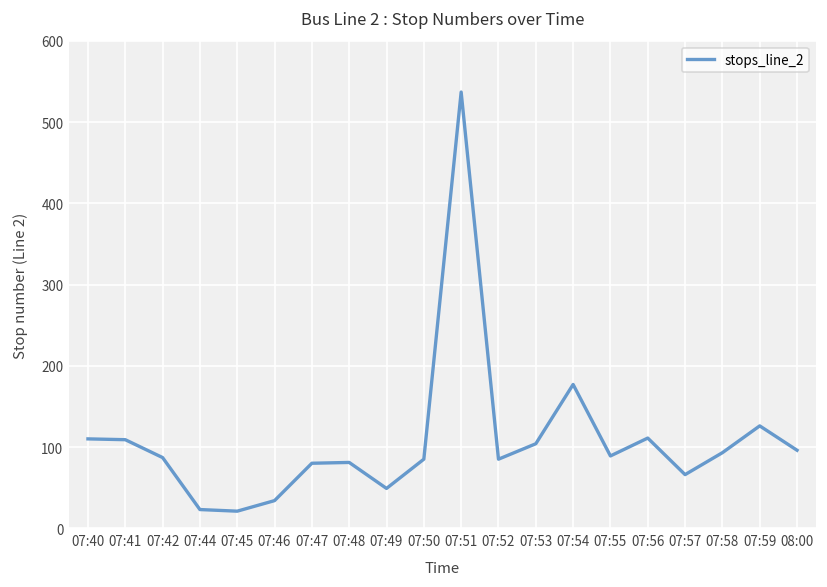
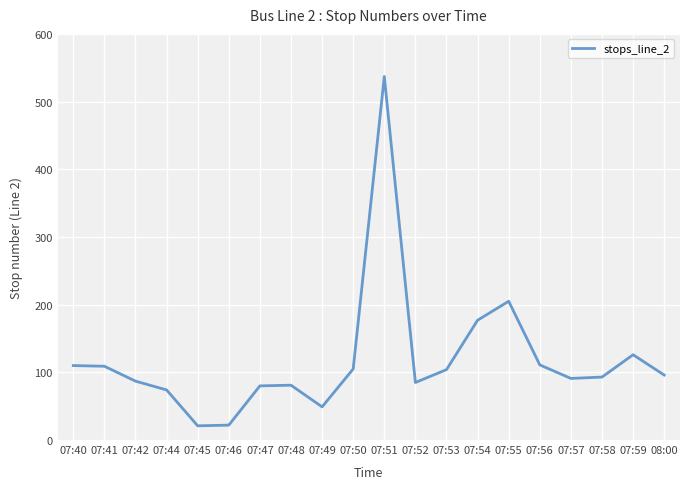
  {
    "07:40": 110,
    "07:41": 110,
    "07:42": 90,
-   "07:44": 20,
+   "07:44": 70,
    "07:45": 20,
-   "07:46": 30,
+   "07:46": 20,
    "07:47": 80,
    "07:48": 80,
    "07:49": 50,
-   "07:50": 90,
+   "07:50": 110,
    "07:51": 540,
    "07:52": 90,
    "07:53": 100,
    "07:54": 180,
-   "07:55": 90,
+   "07:55": 210,
    "07:56": 110,
-   "07:57": 70,
+   "07:57": 90,
    "07:58": 90,
    "07:59": 130,
    "08:00": 100
  }
